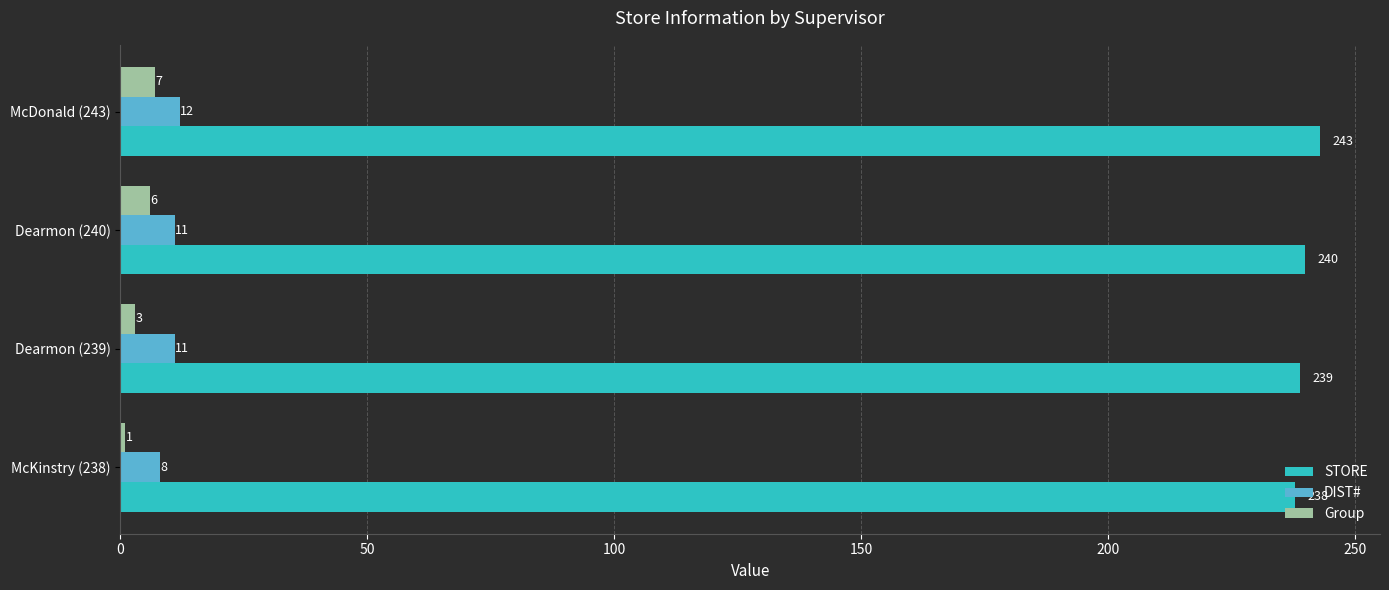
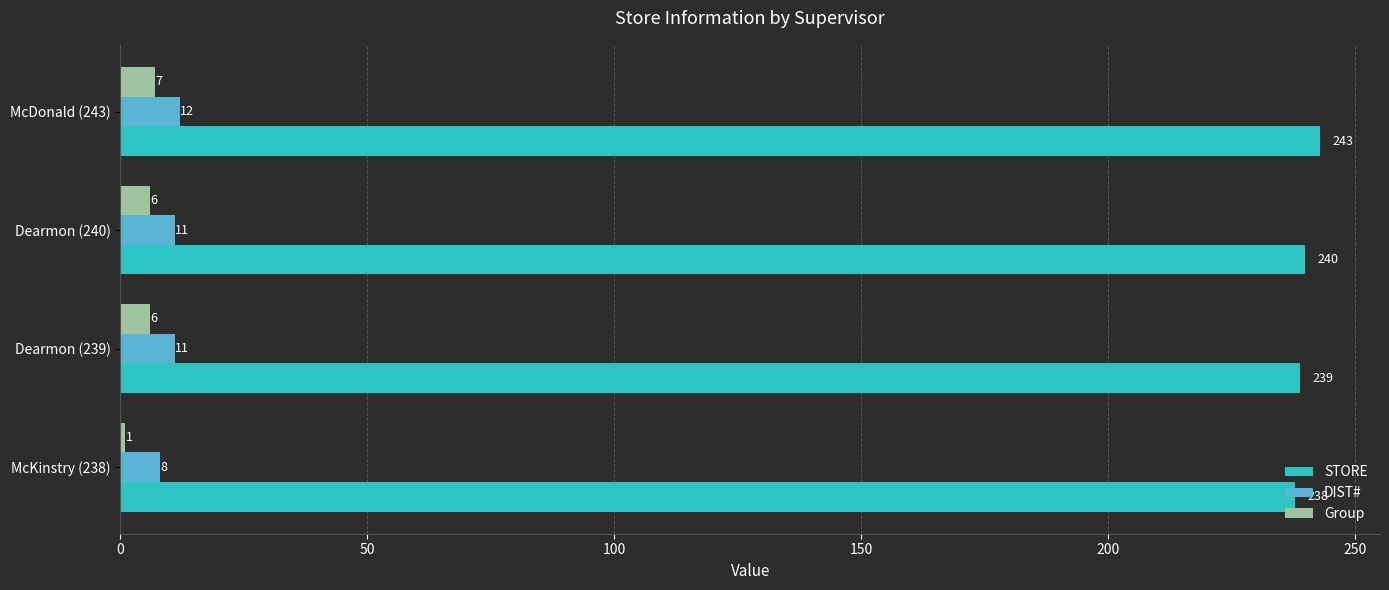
  {
    "Group": {
      "McDonald (243)": 7,
      "Dearmon (240)": 6,
-     "Dearmon (239)": 3,
+     "Dearmon (239)": 6,
      "McKinstry (238)": 1
    }
  }
